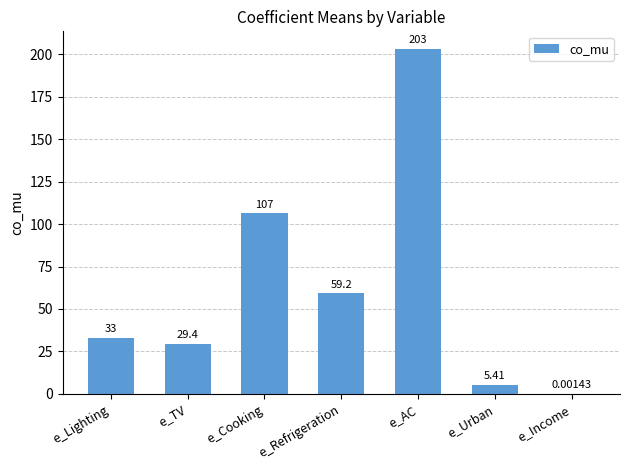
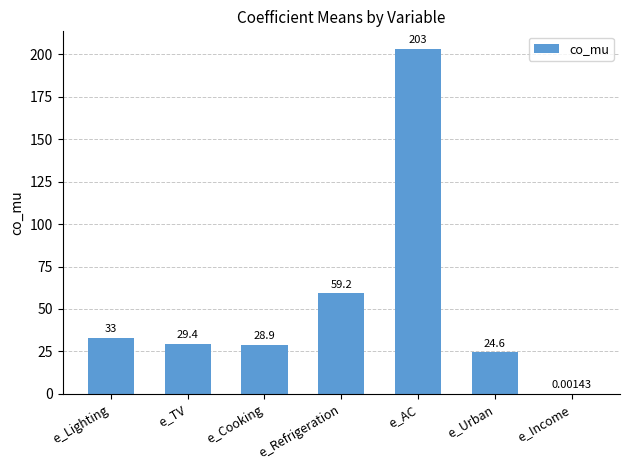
  {
    "e_Lighting": 33,
    "e_TV": 29.4,
-   "e_Cooking": 107,
+   "e_Cooking": 28.9,
    "e_Refrigeration": 59.2,
    "e_AC": 203,
-   "e_Urban": 5.41,
+   "e_Urban": 24.6,
    "e_Income": 0.00143
  }
